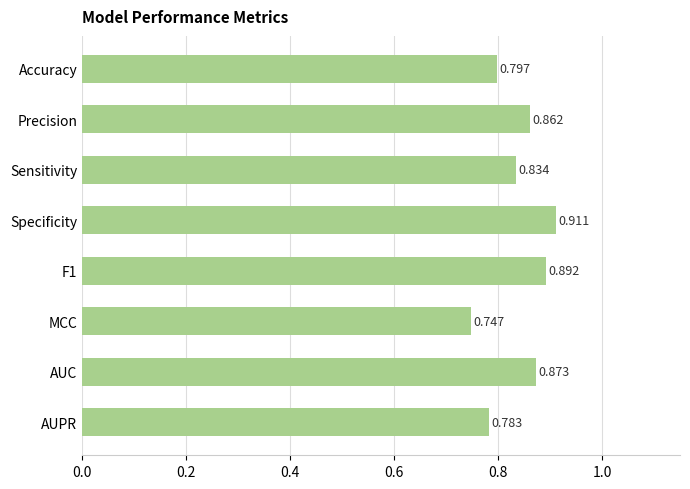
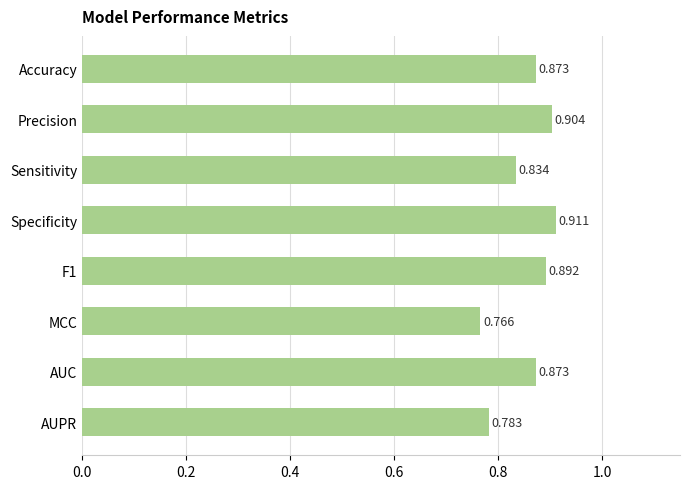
  {
-   "Accuracy": 0.797,
-   "Precision": 0.862,
+   "Accuracy": 0.873,
+   "Precision": 0.904,
    "Sensitivity": 0.834,
    "Specificity": 0.911,
    "F1": 0.892,
-   "MCC": 0.747,
+   "MCC": 0.766,
    "AUC": 0.873,
    "AUPR": 0.783
  }
